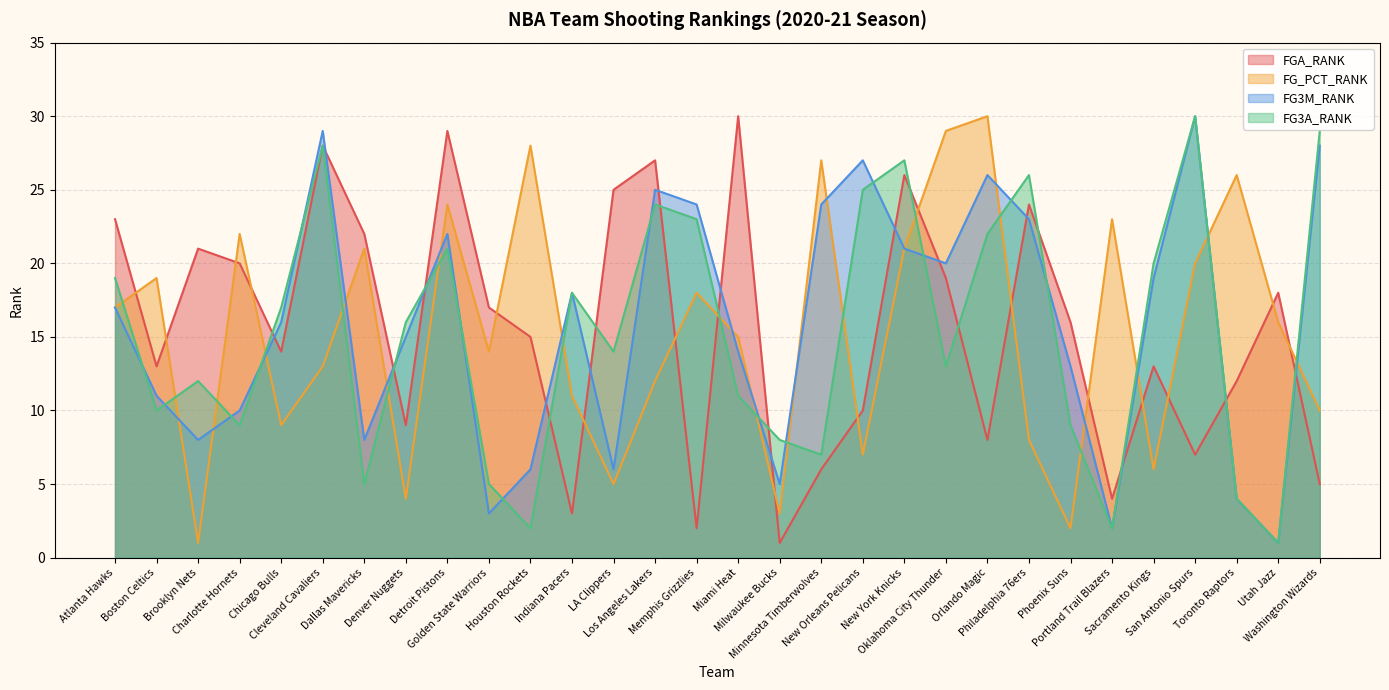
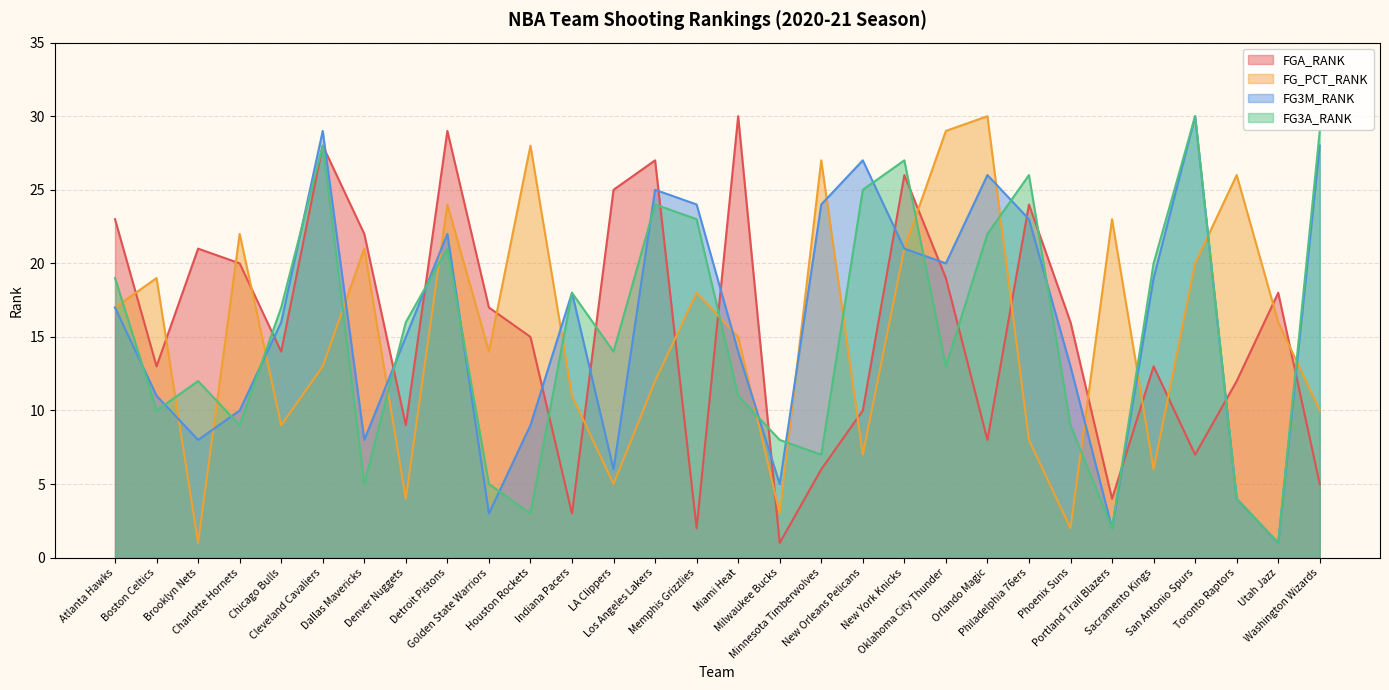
  {
    "FG3M_RANK": {
      "Boston Celtics": 11,
      "Brooklyn Nets": 8,
      "Charlotte Hornets": 10,
      "Chicago Bulls": 16,
      "Cleveland Cavaliers": 29,
      "Dallas Mavericks": 8,
      "Denver Nuggets": 15,
      "Detroit Pistons": 22,
      "Golden State Warriors": 3,
-     "Houston Rockets": 6,
+     "Houston Rockets": 9,
      "LA Clippers": 6,
      "Los Angeles Lakers": 25,
      "Memphis Grizzlies": 24,
      "Miami Heat": 14,
      "Milwaukee Bucks": 5,
      "Minnesota Timberwolves": 24,
      "New Orleans Pelicans": 27,
      "Oklahoma City Thunder": 20,
      "Orlando Magic": 26,
      "Philadelphia 76ers": 23,
      "Phoenix Suns": 13,
      "Sacramento Kings": 19,
      "Washington Wizards": 28
    },
    "FG3A_RANK": {
      "Atlanta Hawks": 19,
      "Boston Celtics": 10,
      "Brooklyn Nets": 12,
      "Charlotte Hornets": 9,
      "Chicago Bulls": 17,
      "Dallas Mavericks": 5,
      "Denver Nuggets": 16,
      "Detroit Pistons": 21,
      "Golden State Warriors": 5,
-     "Houston Rockets": 2,
+     "Houston Rockets": 3,
      "LA Clippers": 14,
      "Los Angeles Lakers": 24,
      "Memphis Grizzlies": 23,
      "Miami Heat": 11,
      "Milwaukee Bucks": 8,
      "Minnesota Timberwolves": 7,
      "New Orleans Pelicans": 25,
      "New York Knicks": 27,
      "Oklahoma City Thunder": 13,
      "Orlando Magic": 22,
      "Philadelphia 76ers": 26,
      "Phoenix Suns": 9,
      "Sacramento Kings": 20,
      "Washington Wizards": 29
    }
  }
